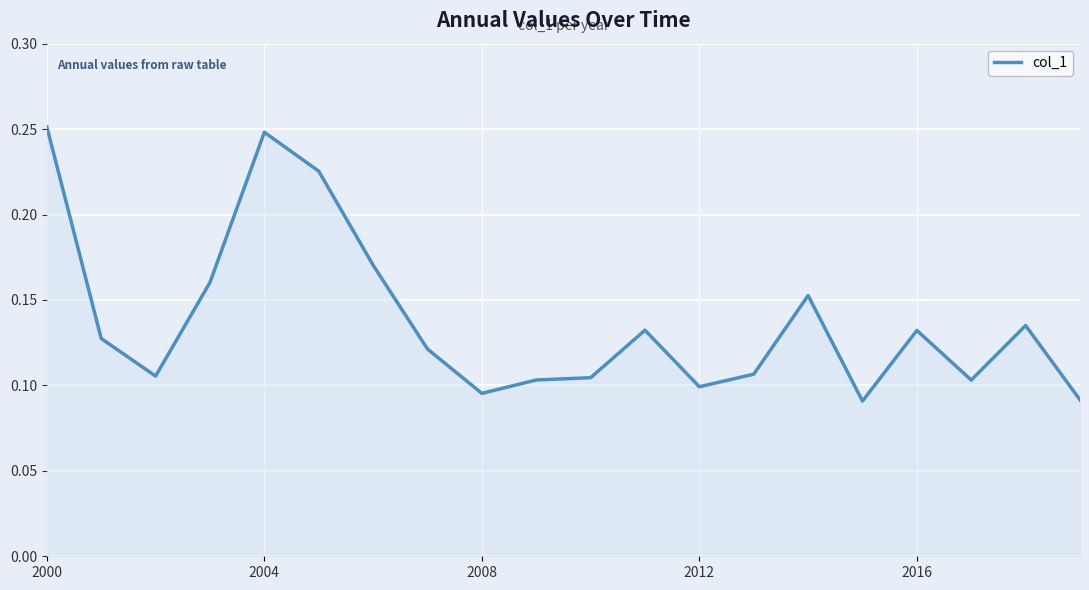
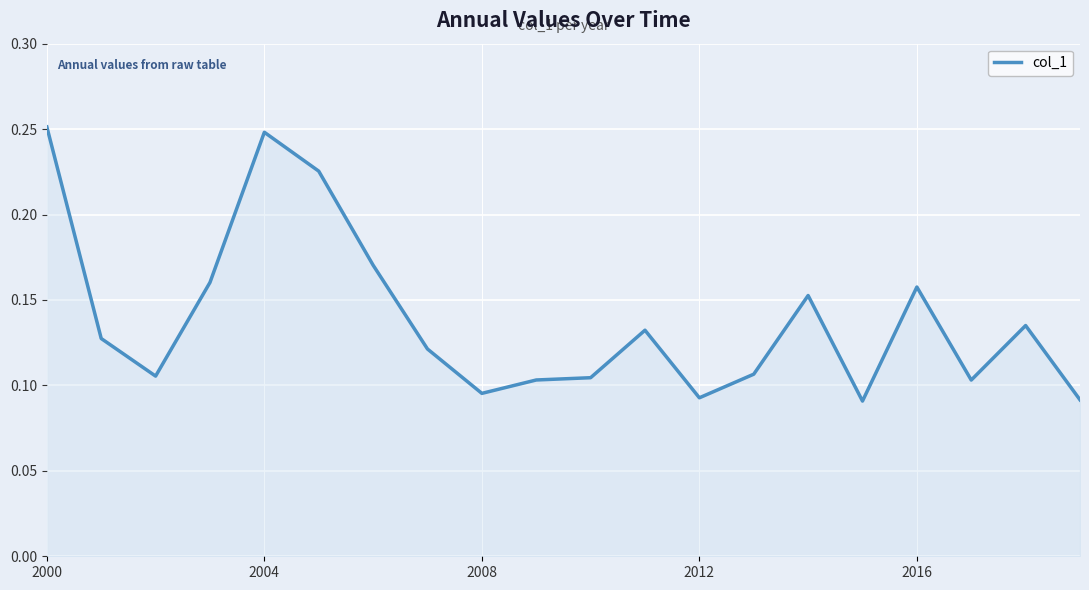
  {
    "2000": 0.251,
    "2004": 0.248,
    "2008": 0.095,
-   "2012": 0.099,
-   "2016": 0.132
+   "2012": 0.093,
+   "2016": 0.158
  }
